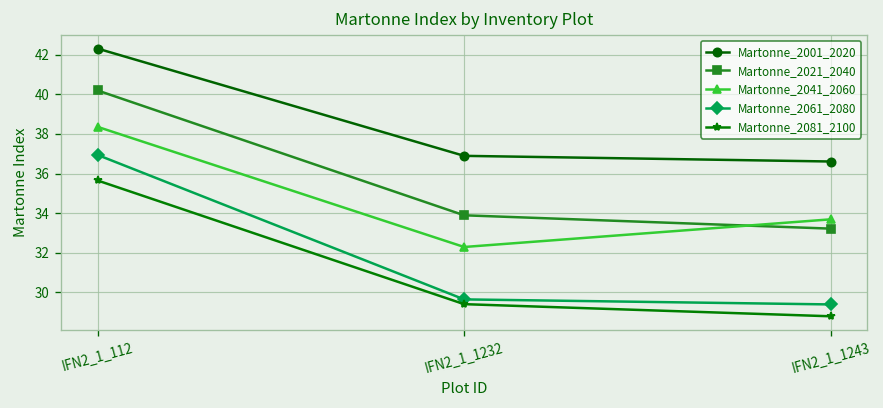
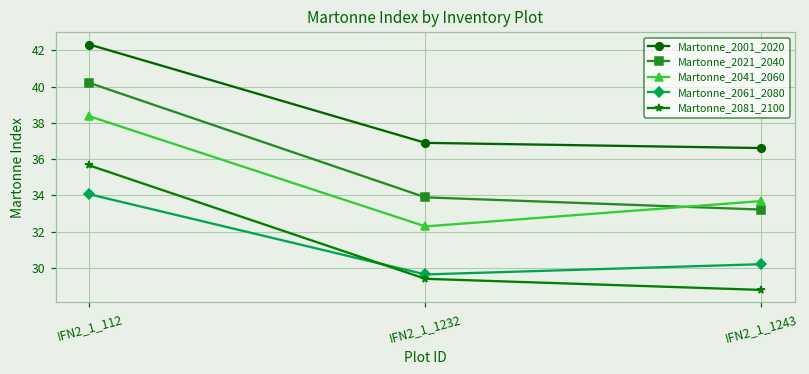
  {
    "Martonne_2041_2060": {
      "IFN2_1_112": 38.4,
      "IFN2_1_1232": 32.3,
      "IFN2_1_1243": 33.7
    },
    "Martonne_2061_2080": {
-     "IFN2_1_112": 36.9,
+     "IFN2_1_112": 34.1,
      "IFN2_1_1232": 29.6,
-     "IFN2_1_1243": 29.4
+     "IFN2_1_1243": 30.2
    }
  }
